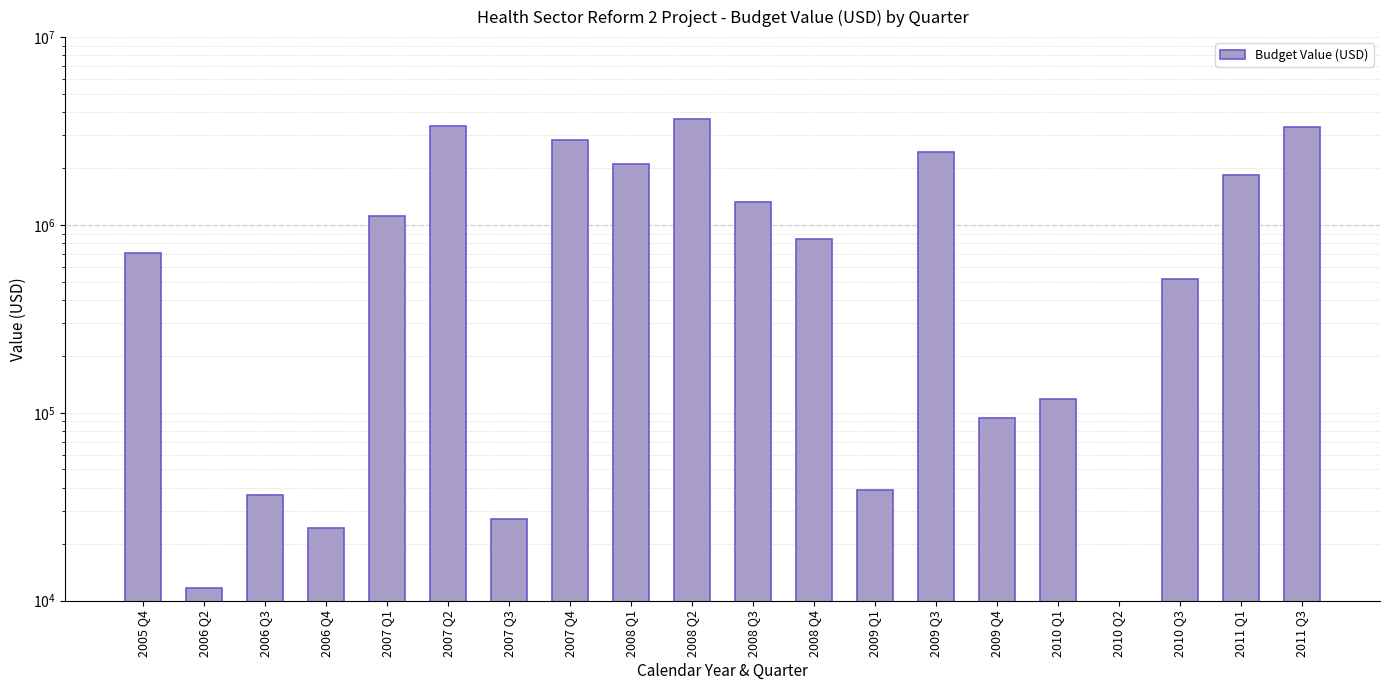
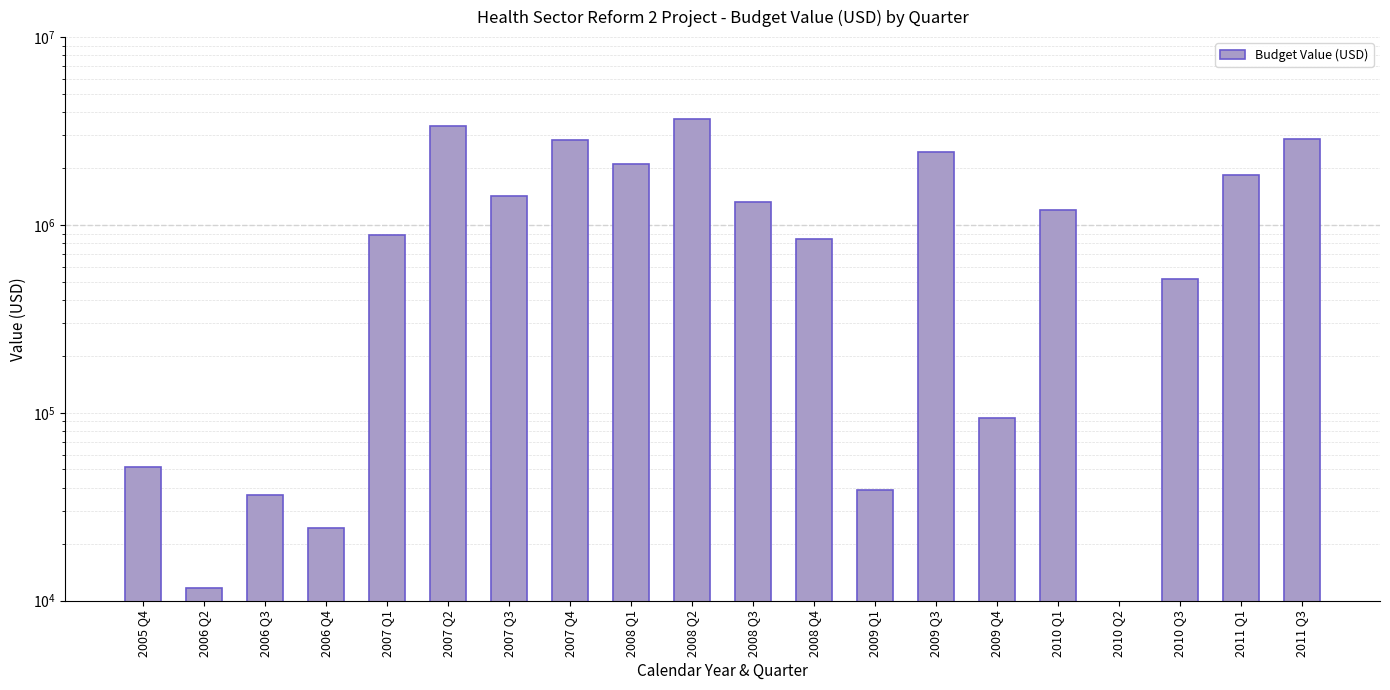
  {
-   "2005 Q4": 710000,
+   "2005 Q4": 52000,
    "2006 Q2": 12000,
    "2006 Q3": 36000,
    "2006 Q4": 24000,
-   "2007 Q1": 1100000,
+   "2007 Q1": 900000,
    "2007 Q2": 3400000,
-   "2007 Q3": 27000,
+   "2007 Q3": 1400000,
    "2007 Q4": 2800000,
    "2008 Q1": 2100000,
    "2008 Q2": 3700000,
    "2008 Q3": 1300000,
    "2008 Q4": 800000,
    "2009 Q1": 39000,
    "2009 Q3": 2500000,
    "2009 Q4": 90000,
-   "2010 Q1": 120000,
+   "2010 Q1": 1200000,
    "2010 Q3": 520000,
    "2011 Q1": 1900000,
-   "2011 Q3": 3300000
+   "2011 Q3": 2900000
  }
